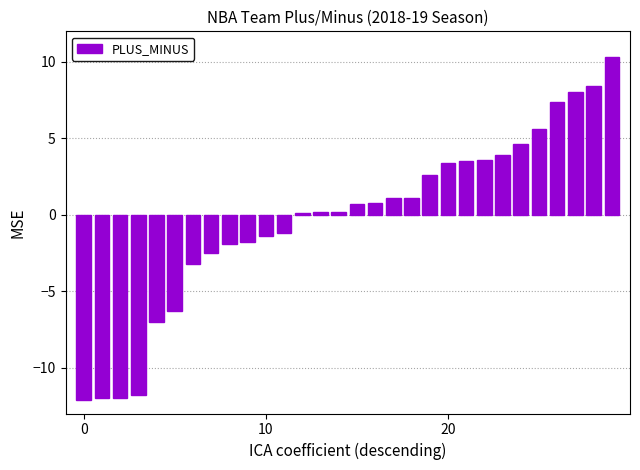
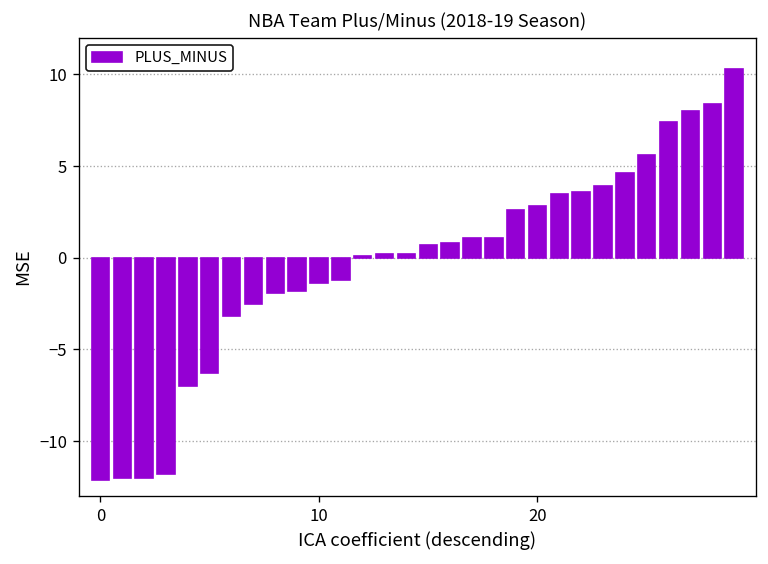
  {
    "0": -12.1,
    "10": -1.4,
-   "20": 3.4
+   "20": 2.8
  }
